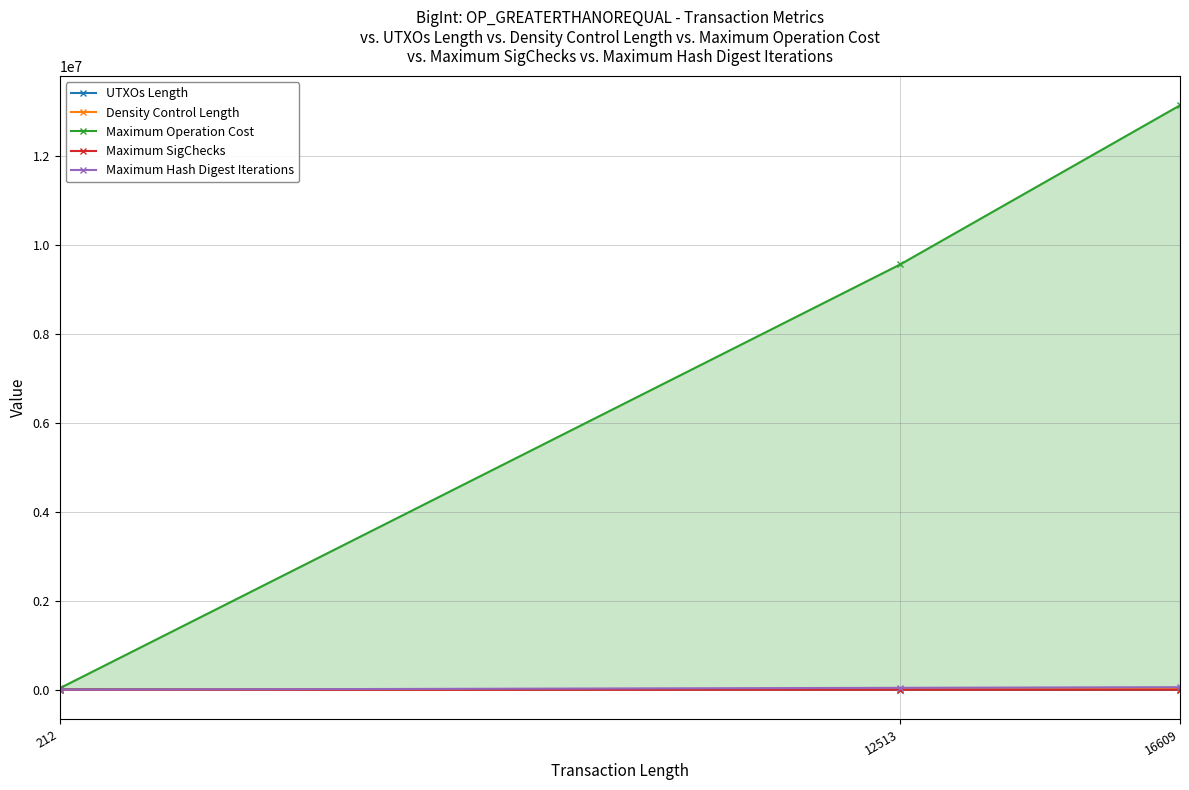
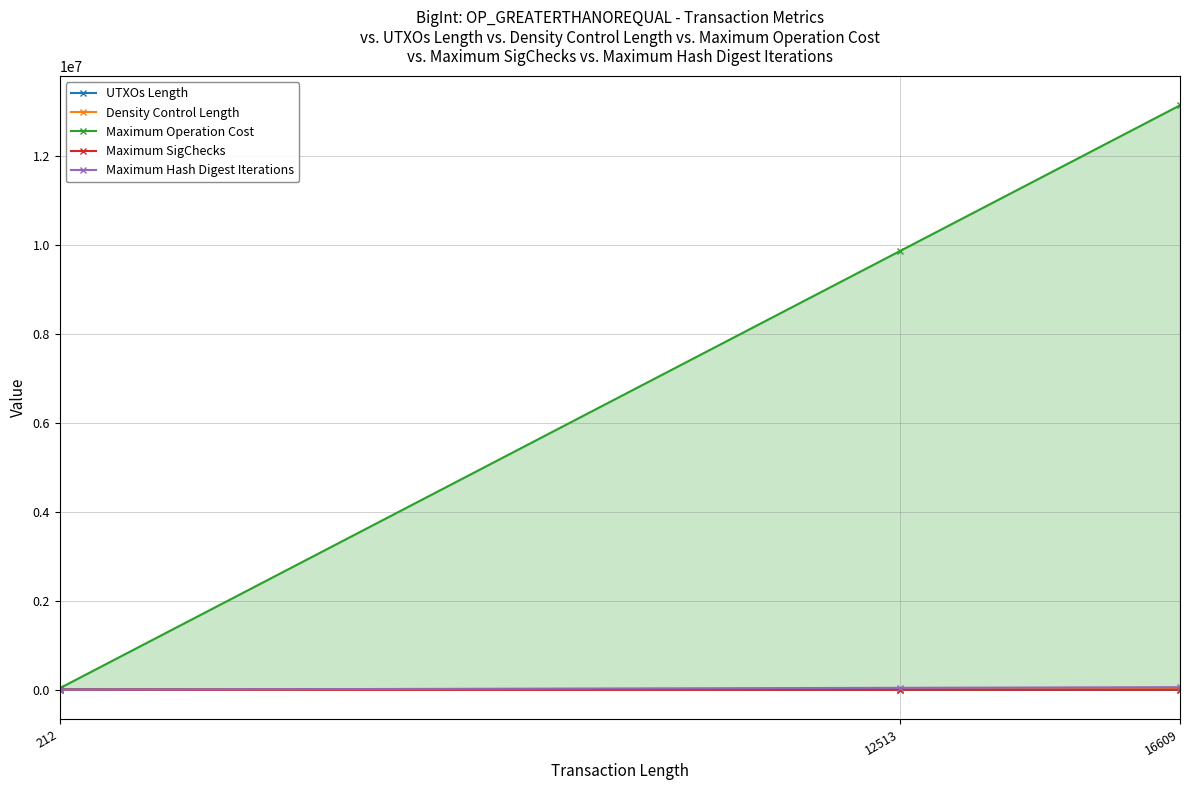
  {
    "Maximum Operation Cost": {
-     "12513": 9600000,
+     "12513": 9900000,
      "16609": 13100000
    }
  }
